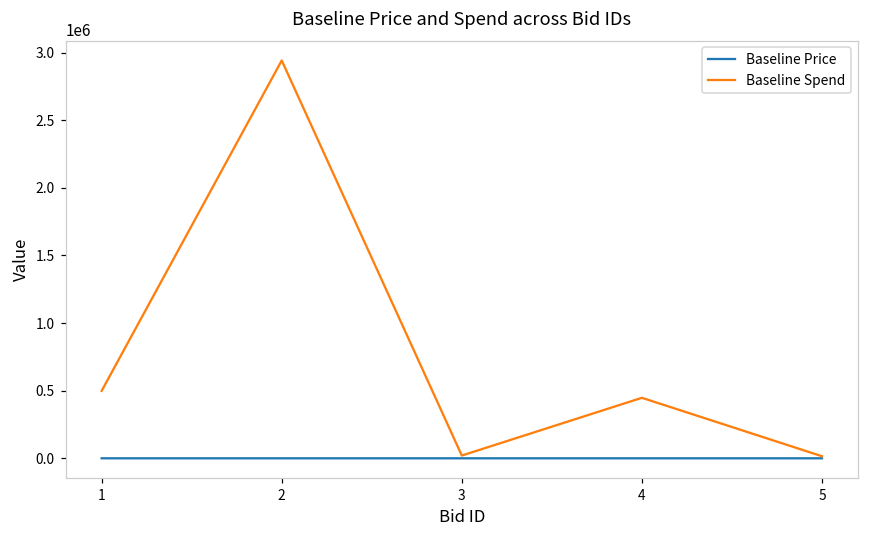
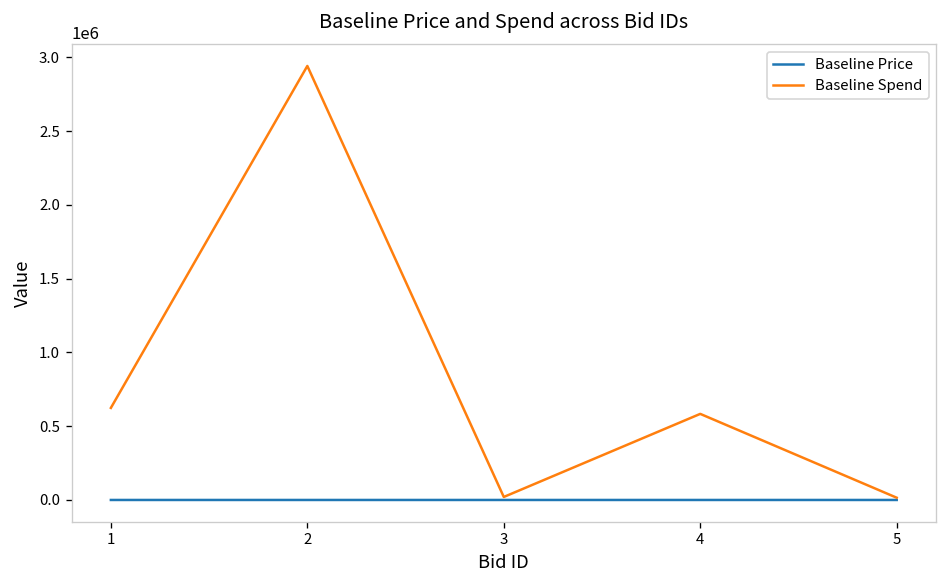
  {
    "Baseline Price": {
      "1": 0,
      "2": 0,
      "4": 0
    },
    "Baseline Spend": {
-     "1": 500000,
+     "1": 620000,
      "2": 2940000,
-     "4": 450000
+     "4": 580000
    }
  }
